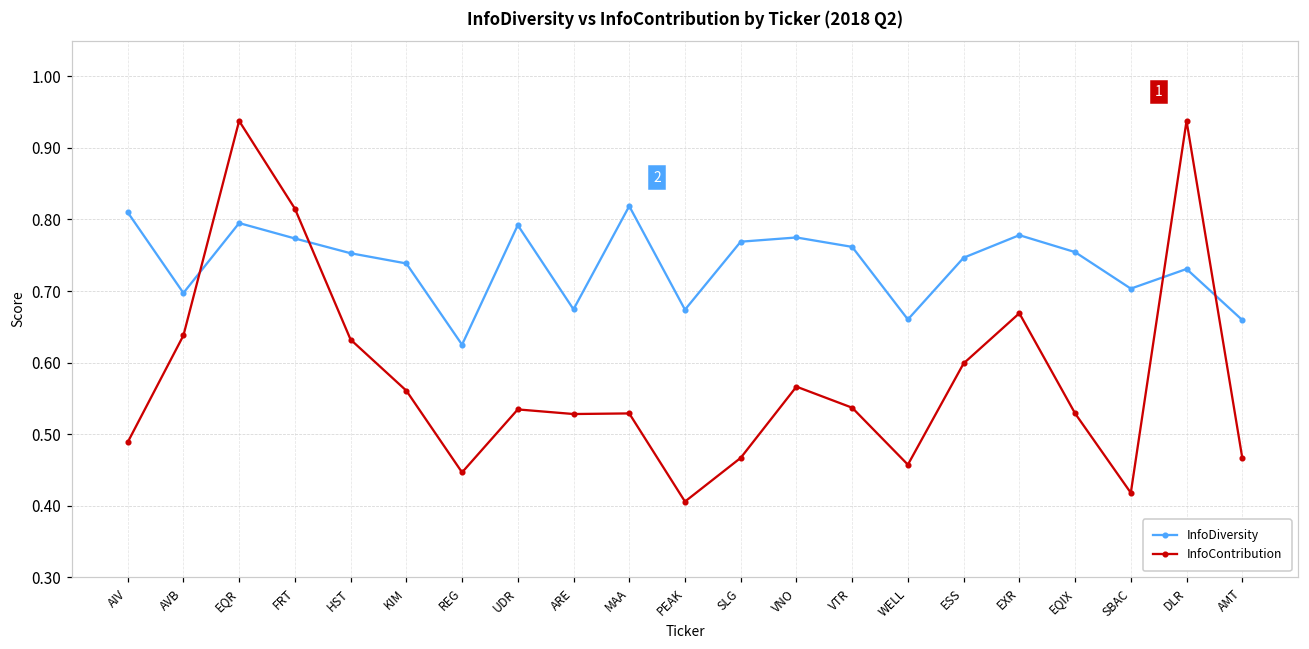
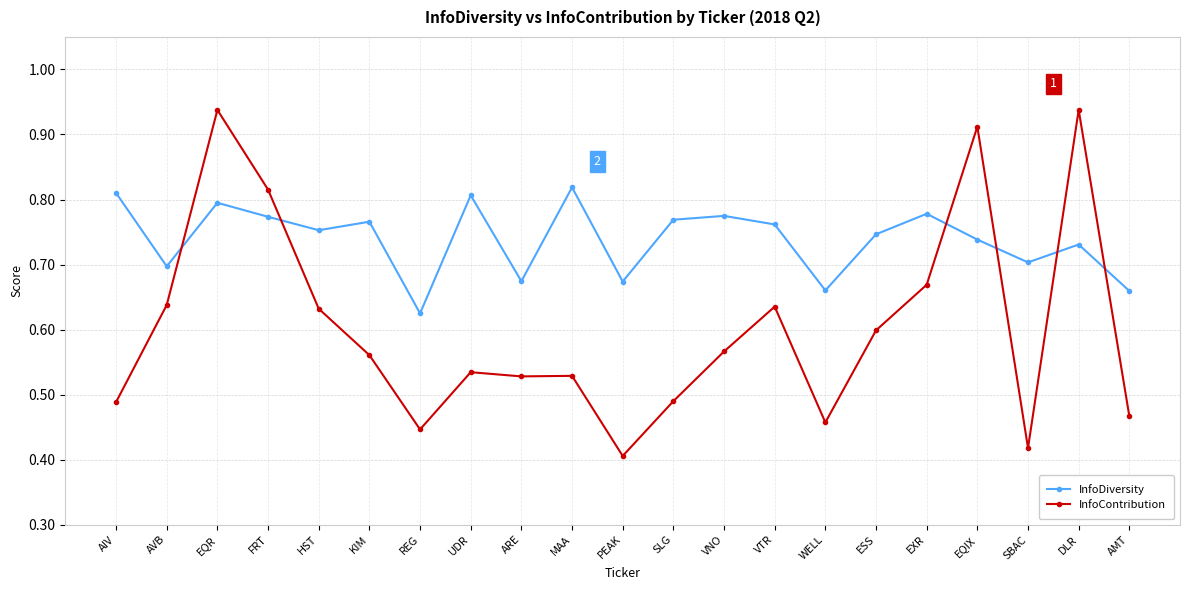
  {
    "InfoDiversity": {
      "AIV": 0.81,
      "AVB": 0.70,
      "EQR": 0.79,
      "FRT": 0.77,
      "HST": 0.75,
-     "KIM": 0.74,
+     "KIM": 0.77,
      "REG": 0.62,
-     "UDR": 0.79,
+     "UDR": 0.81,
      "ARE": 0.67,
      "MAA": 0.82,
      "PEAK": 0.67,
      "SLG": 0.77,
      "VNO": 0.77,
      "VTR": 0.76,
      "WELL": 0.66,
      "ESS": 0.75,
      "EXR": 0.78,
-     "EQIX": 0.75,
+     "EQIX": 0.74,
      "SBAC": 0.70,
      "DLR": 0.73,
      "AMT": 0.66
    },
    "InfoContribution": {
      "AIV": 0.49,
      "AVB": 0.64,
      "EQR": 0.94,
      "FRT": 0.82,
      "HST": 0.63,
      "KIM": 0.56,
      "REG": 0.45,
      "UDR": 0.53,
      "ARE": 0.53,
      "MAA": 0.53,
      "PEAK": 0.41,
-     "SLG": 0.47,
+     "SLG": 0.49,
      "VNO": 0.57,
-     "VTR": 0.54,
+     "VTR": 0.64,
      "WELL": 0.46,
      "ESS": 0.60,
      "EXR": 0.67,
-     "EQIX": 0.53,
+     "EQIX": 0.91,
      "SBAC": 0.42,
      "AMT": 0.47
    }
  }
